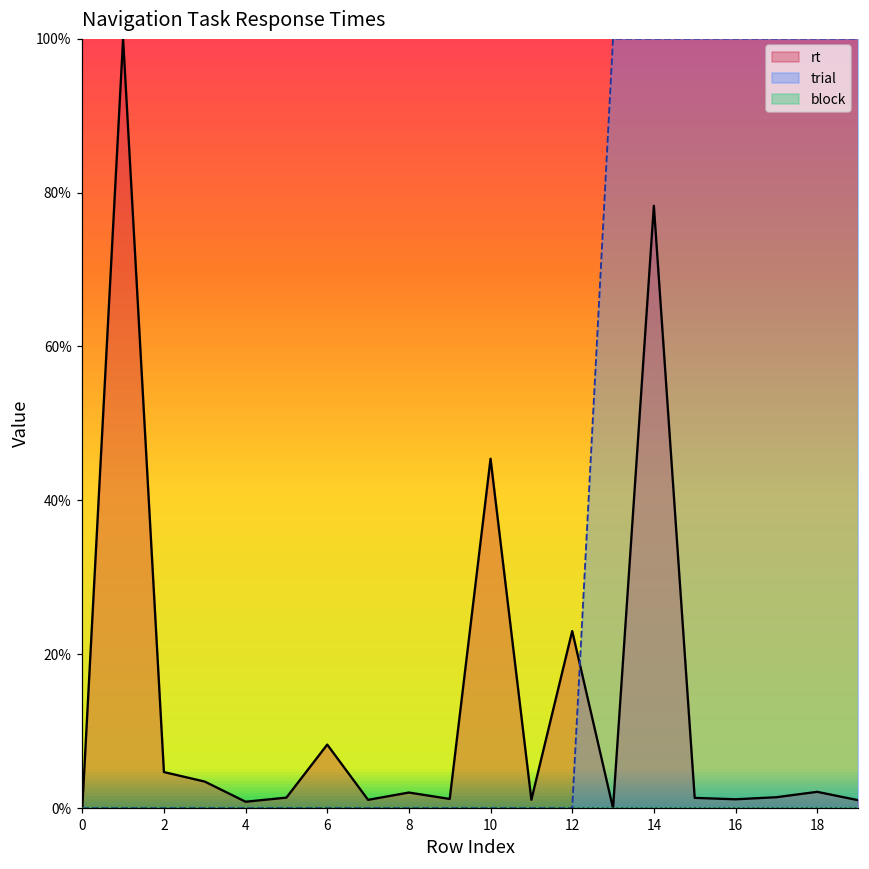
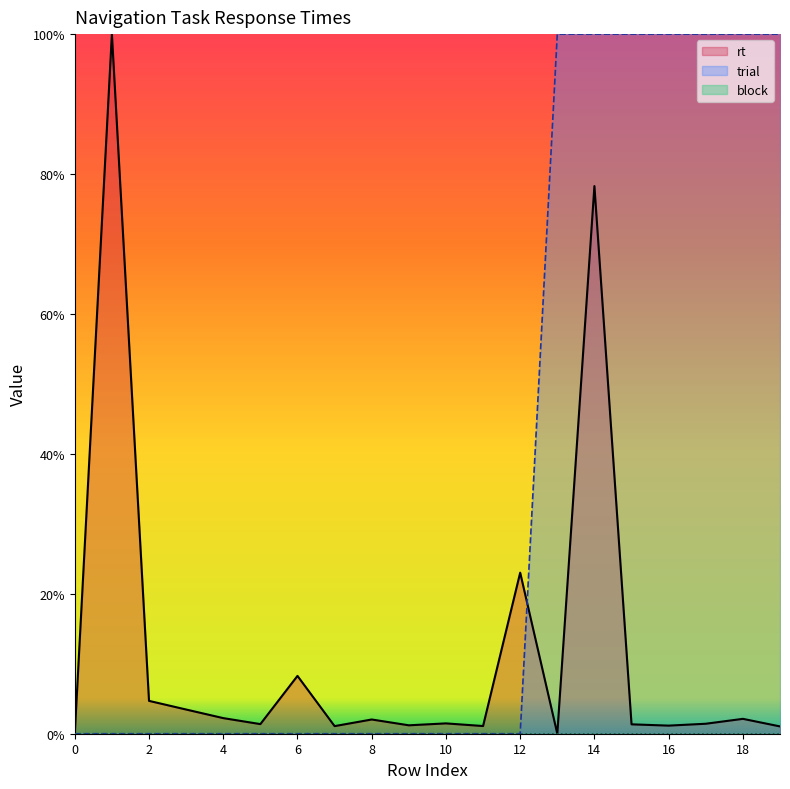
  {
    "rt": {
      "2": "5%",
-     "4": "1%",
+     "4": "2%",
      "6": "8%",
      "8": "2%",
-     "10": "45%",
+     "10": "1%",
      "12": "23%",
      "14": "78%",
      "16": "1%",
      "18": "2%"
    },
    "trial": {
      "14": "100%",
      "16": "100%",
      "18": "100%"
    },
    "block": {
      "14": "0%",
      "16": "0%",
      "18": "0%"
    }
  }
